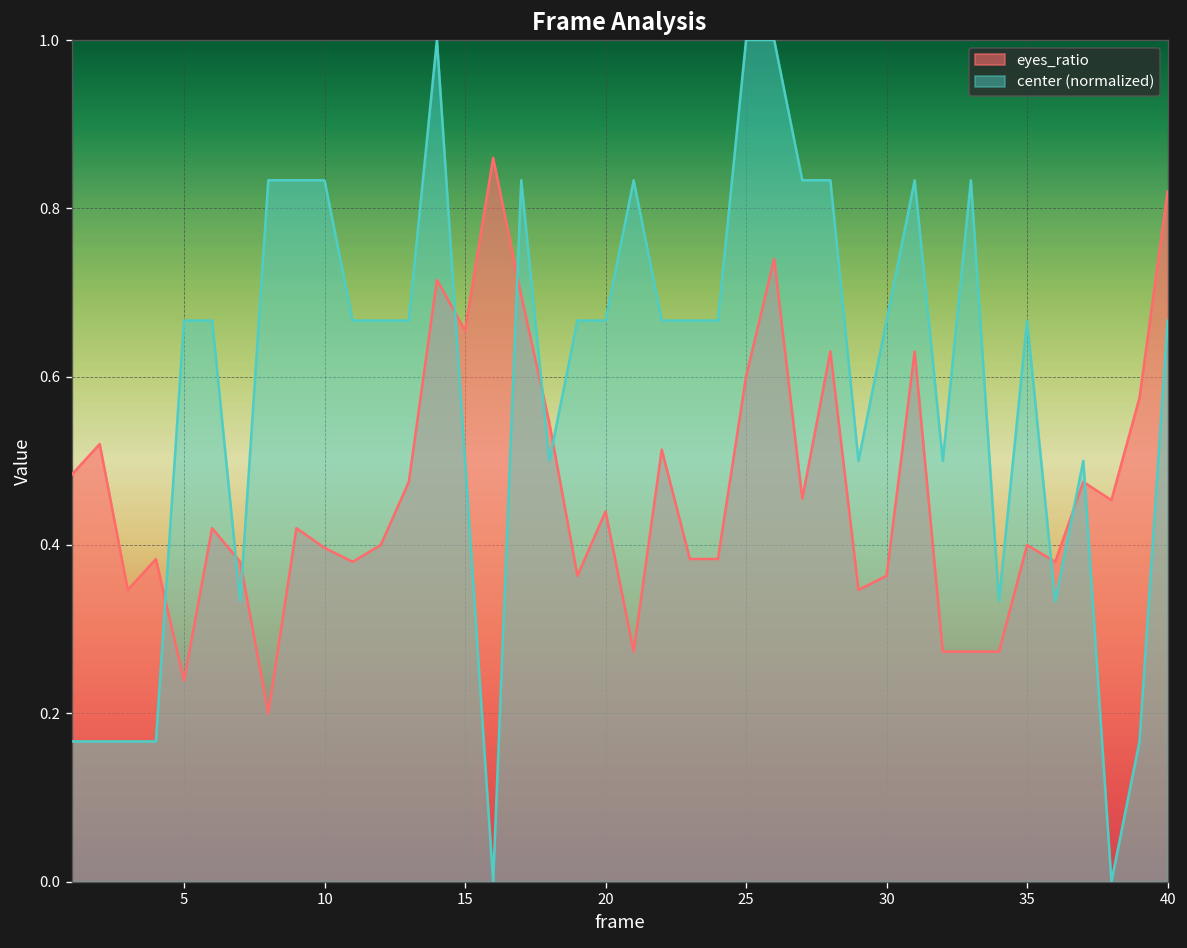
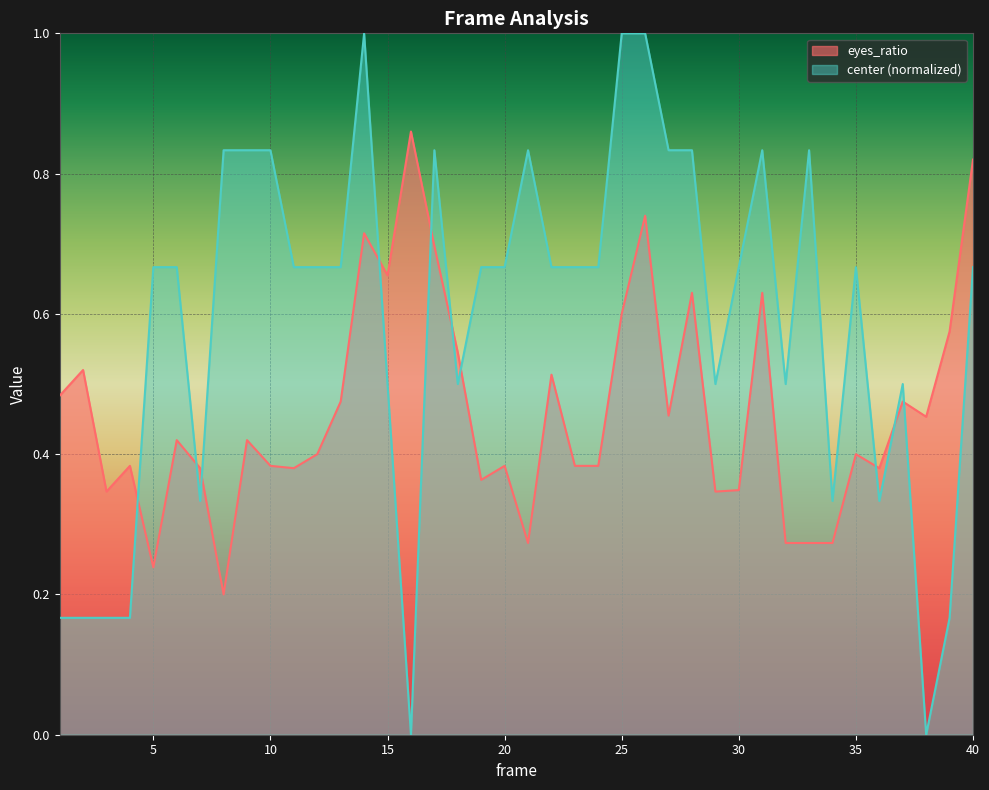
  {
    "eyes_ratio": {
      "5": 0.24,
-     "10": 0.40,
+     "10": 0.38,
      "15": 0.66,
-     "20": 0.44,
+     "20": 0.38,
      "25": 0.60,
-     "30": 0.36,
+     "30": 0.35,
      "35": 0.40,
      "40": 0.82
    },
    "center (normalized)": {
      "5": 0.67,
      "10": 0.83,
      "15": 0.50,
      "20": 0.67,
      "25": 1.00,
      "30": 0.67,
      "35": 0.67,
      "40": 0.67
    }
  }
